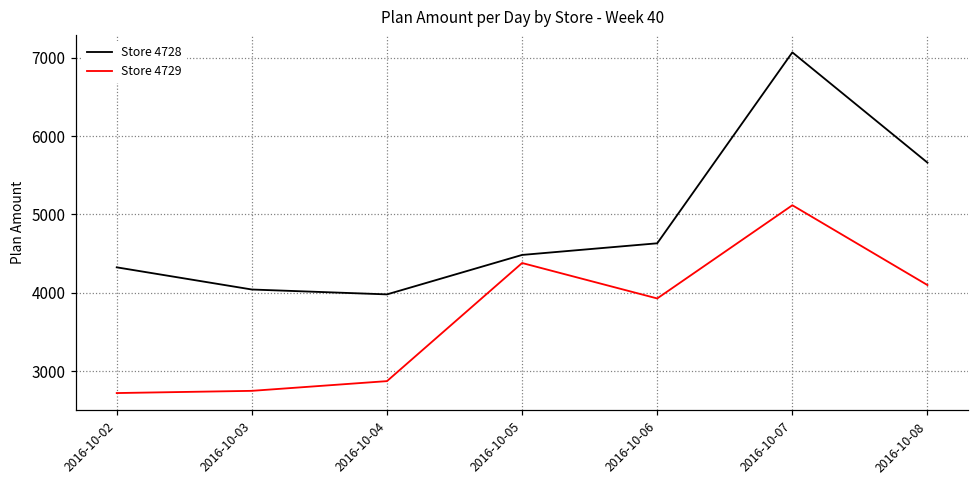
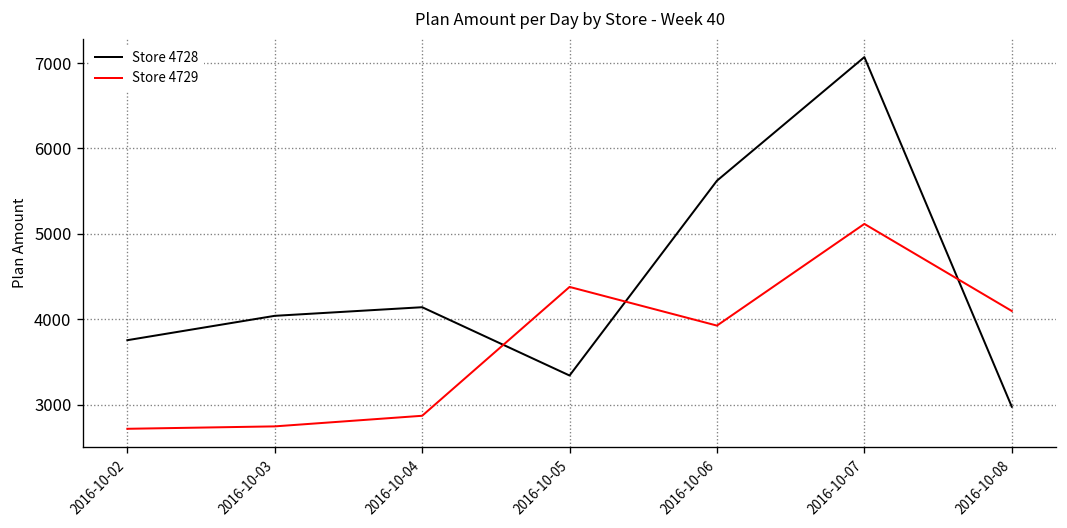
  {
    "Store 4728": {
-     "2016-10-02": 4300,
+     "2016-10-02": 3800,
      "2016-10-03": 4000,
-     "2016-10-04": 4000,
-     "2016-10-05": 4500,
-     "2016-10-06": 4600,
+     "2016-10-04": 4100,
+     "2016-10-05": 3300,
+     "2016-10-06": 5600,
      "2016-10-07": 7100,
-     "2016-10-08": 5700
+     "2016-10-08": 3000
    },
    "Store 4729": {
      "2016-10-02": 2700,
      "2016-10-03": 2700,
      "2016-10-04": 2900,
      "2016-10-05": 4400,
      "2016-10-06": 3900,
      "2016-10-07": 5100,
      "2016-10-08": 4100
    }
  }
